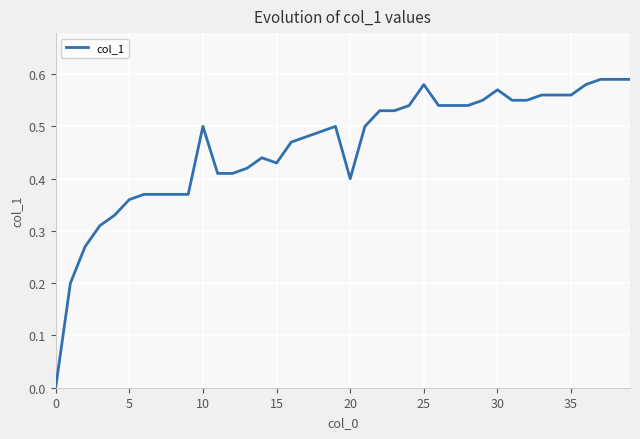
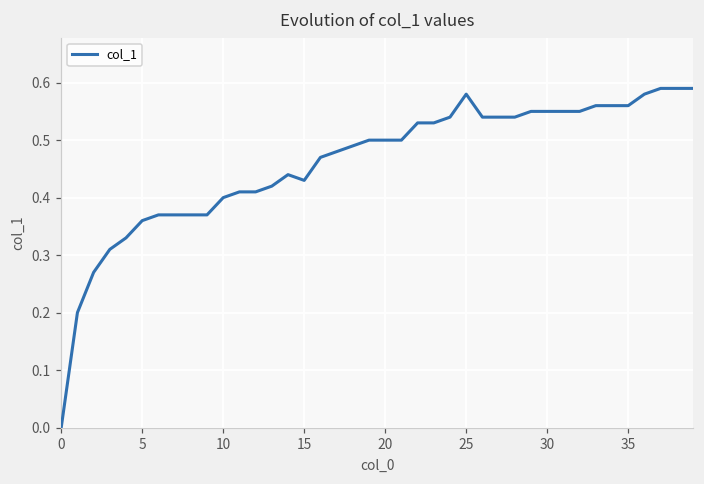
  {
    "0": 0.00,
    "5": 0.36,
-   "10": 0.5,
+   "10": 0.4,
    "15": 0.43,
-   "20": 0.4,
+   "20": 0.5,
    "25": 0.58,
-   "30": 0.57,
+   "30": 0.55,
    "35": 0.56
  }
